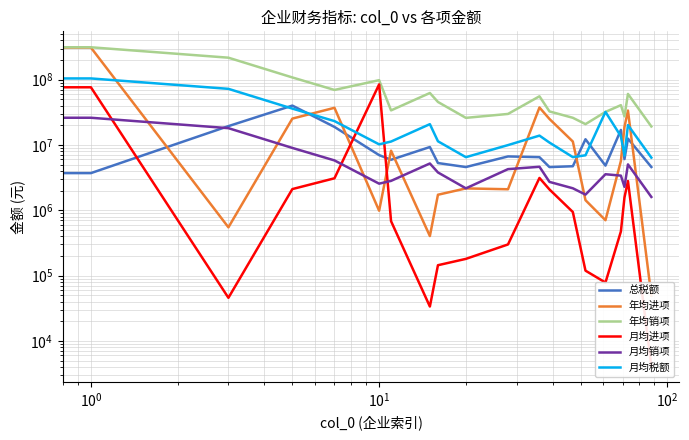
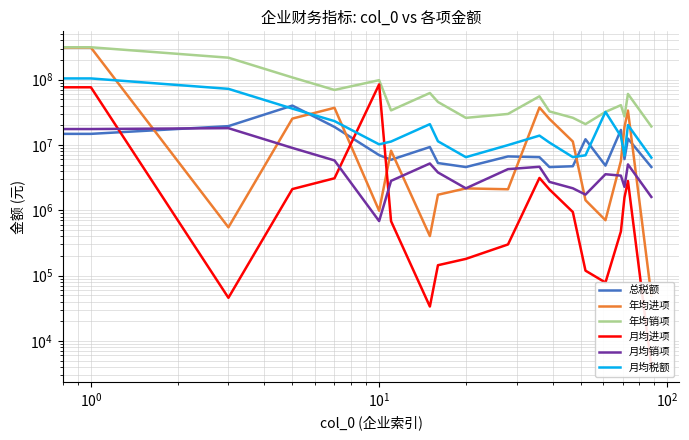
  {
    "总税额": {
-     "10^0": 4000000,
+     "10^0": 15000000,
      "10^1": 7000000
    },
    "年均进项": {
      "10^1": 1000000
    },
    "年均销项": {
      "10^1": 100000000
    },
    "月均进项": {
      "10^0": 80000000,
      "10^1": 80000000
    },
    "月均销项": {
-     "10^0": 26000000,
-     "10^1": 2600000
+     "10^0": 18000000,
+     "10^1": 700000
    },
    "月均税额": {
      "10^0": 100000000,
      "10^1": 10000000
    }
  }
